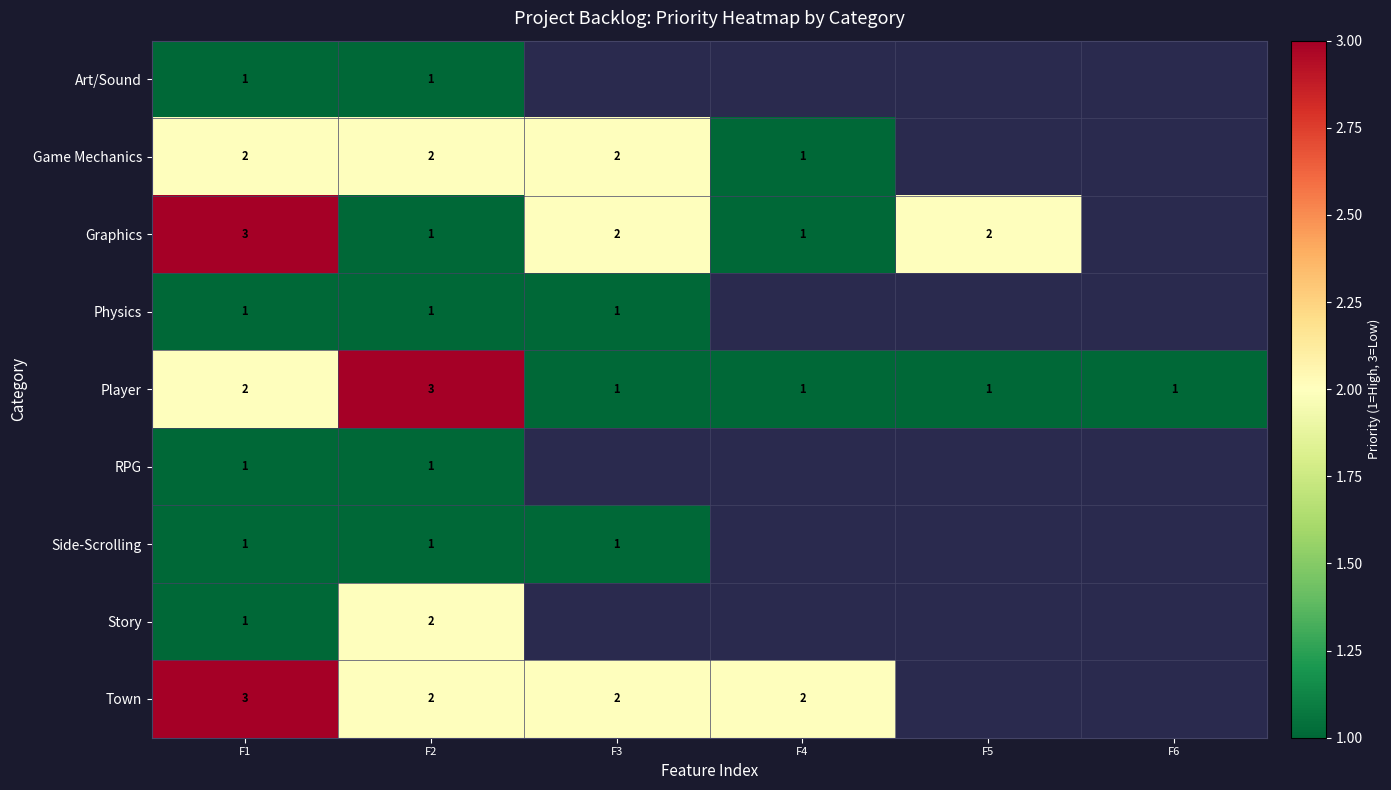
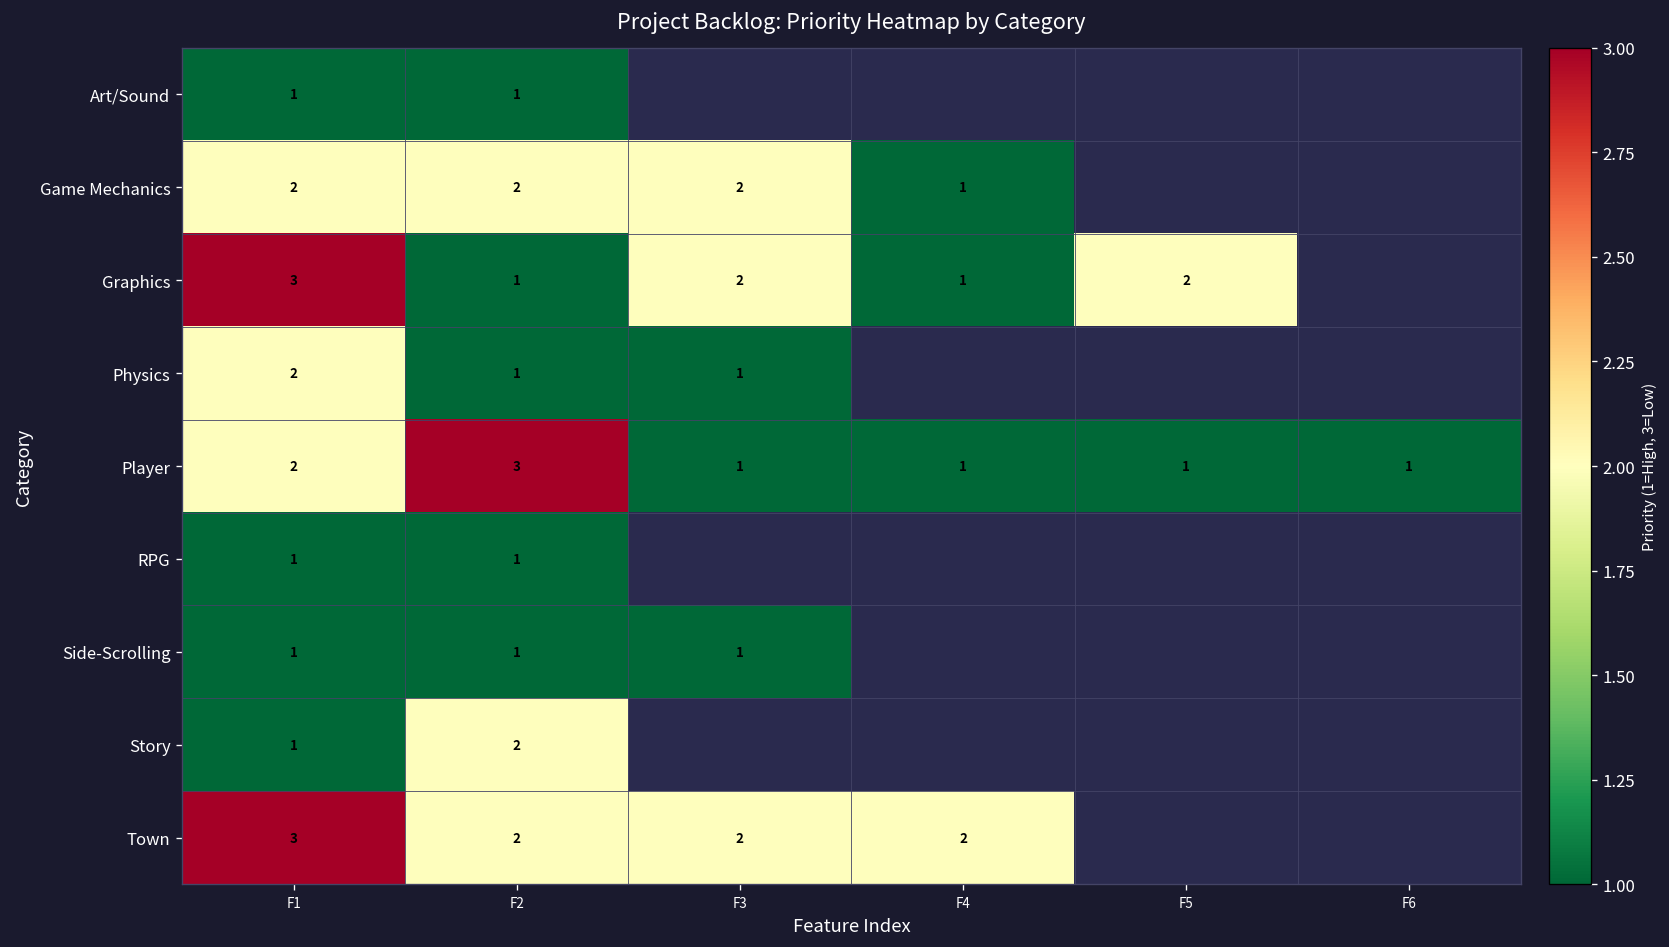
  {
    "Art/Sound": {
      "F1": 1,
      "F2": 1
    },
    "Game Mechanics": {
      "F1": 2,
      "F2": 2,
      "F3": 2,
      "F4": 1
    },
    "Graphics": {
      "F1": 3,
      "F2": 1,
      "F3": 2,
      "F4": 1,
      "F5": 2
    },
    "Physics": {
-     "F1": 1,
+     "F1": 2,
      "F2": 1,
      "F3": 1
    },
    "Player": {
      "F1": 2,
      "F2": 3,
      "F3": 1,
      "F4": 1,
      "F5": 1,
      "F6": 1
    },
    "RPG": {
      "F1": 1,
      "F2": 1
    },
    "Side-Scrolling": {
      "F1": 1,
      "F2": 1,
      "F3": 1
    },
    "Story": {
      "F1": 1,
      "F2": 2
    },
    "Town": {
      "F1": 3,
      "F2": 2,
      "F3": 2,
      "F4": 2
    }
  }
